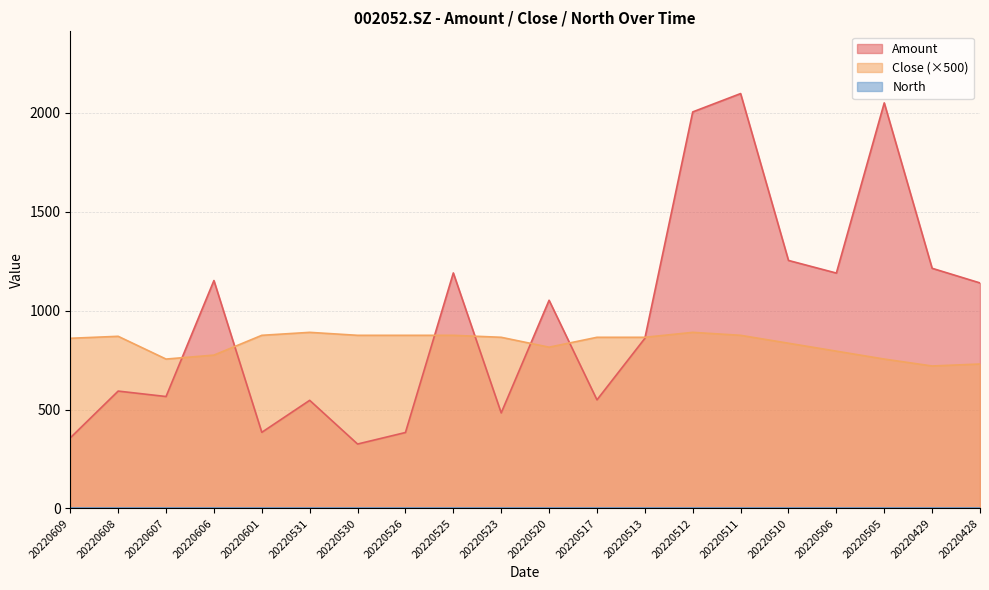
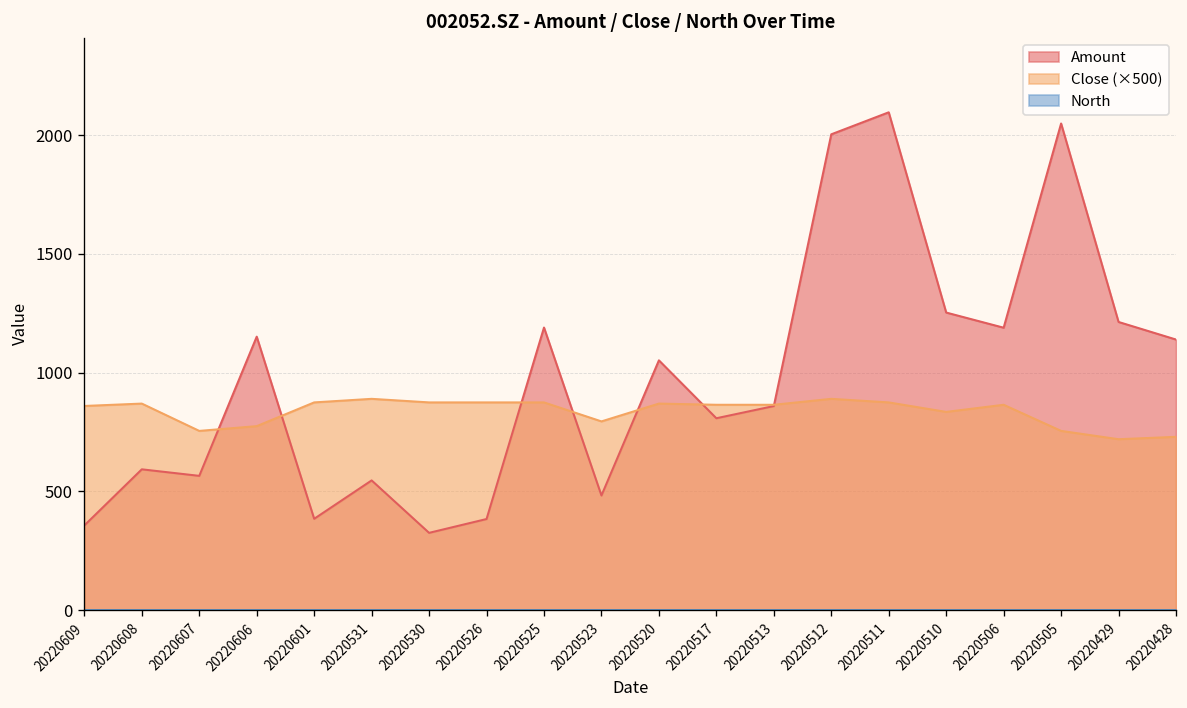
  {
    "Amount": {
      "20220609": 360,
      "20220608": 590,
      "20220607": 570,
      "20220606": 1150,
      "20220601": 380,
      "20220531": 550,
      "20220530": 330,
      "20220526": 380,
      "20220525": 1190,
      "20220523": 480,
      "20220520": 1050,
-     "20220517": 550,
+     "20220517": 810,
      "20220512": 2000,
      "20220511": 2100,
      "20220510": 1250,
      "20220506": 1190,
      "20220505": 2050,
      "20220429": 1210,
      "20220428": 1140
    },
    "Close (×500)": {
      "20220609": 860,
      "20220608": 870,
      "20220607": 760,
      "20220606": 780,
      "20220601": 880,
      "20220531": 890,
      "20220530": 880,
      "20220526": 880,
      "20220525": 880,
-     "20220523": 870,
-     "20220520": 820,
+     "20220523": 800,
+     "20220520": 870,
      "20220517": 870,
      "20220512": 890,
      "20220511": 880,
      "20220510": 840,
-     "20220506": 800,
+     "20220506": 870,
      "20220505": 760,
      "20220429": 720,
      "20220428": 730
    },
    "North": {
      "20220609": 0,
      "20220608": 0,
      "20220607": 0,
      "20220606": 0,
      "20220601": 0,
      "20220531": 0,
      "20220530": 0,
      "20220526": 0,
      "20220525": 0,
      "20220523": 0,
      "20220520": 0,
      "20220517": 0,
      "20220513": 0,
      "20220512": 0,
      "20220511": 0,
      "20220510": 0,
      "20220506": 0,
      "20220505": 0,
      "20220429": 0,
      "20220428": 0
    }
  }
